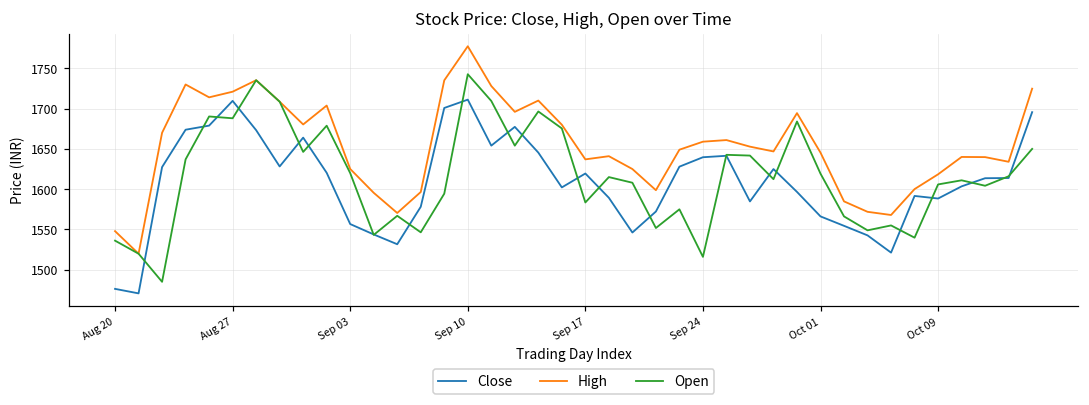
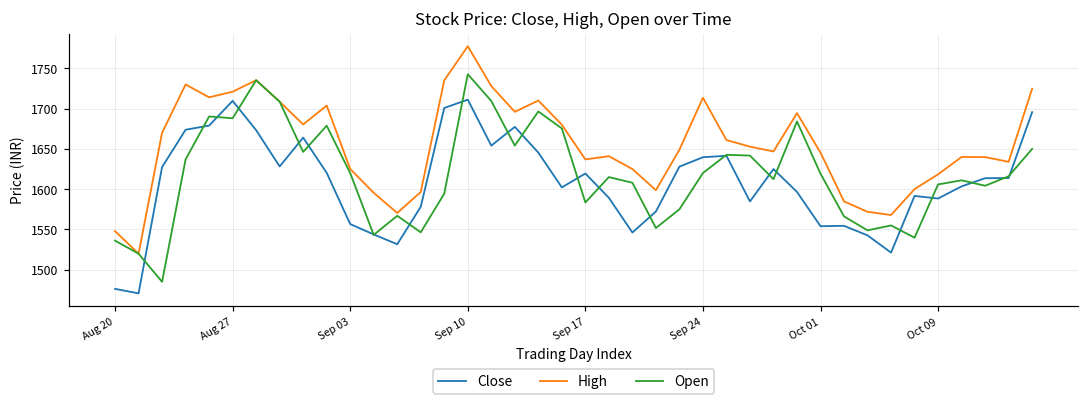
  {
    "Close": {
      "Aug 20": 1480,
      "Aug 27": 1710,
      "Sep 03": 1560,
      "Sep 10": 1710,
      "Sep 17": 1620,
      "Sep 24": 1640,
-     "Oct 01": 1570,
+     "Oct 01": 1550,
      "Oct 09": 1590
    },
    "High": {
      "Aug 20": 1550,
      "Aug 27": 1720,
      "Sep 03": 1630,
      "Sep 10": 1780,
      "Sep 17": 1640,
-     "Sep 24": 1660,
+     "Sep 24": 1710,
      "Oct 01": 1650,
      "Oct 09": 1620
    },
    "Open": {
      "Aug 20": 1540,
      "Aug 27": 1690,
      "Sep 03": 1620,
      "Sep 10": 1740,
      "Sep 17": 1580,
-     "Sep 24": 1520,
+     "Sep 24": 1620,
      "Oct 01": 1620,
      "Oct 09": 1610
    }
  }
